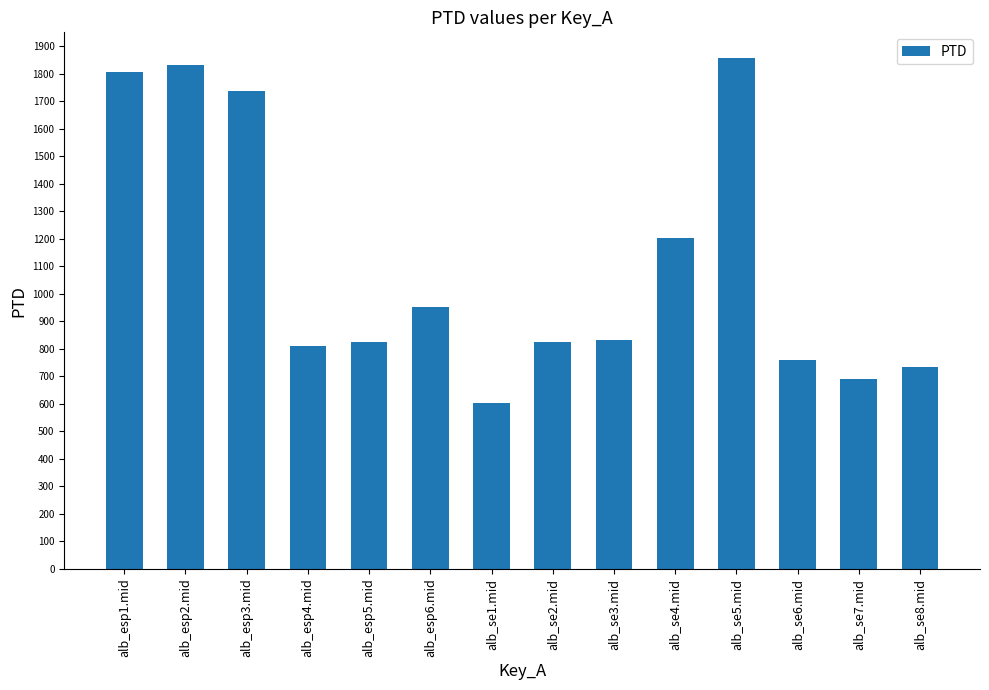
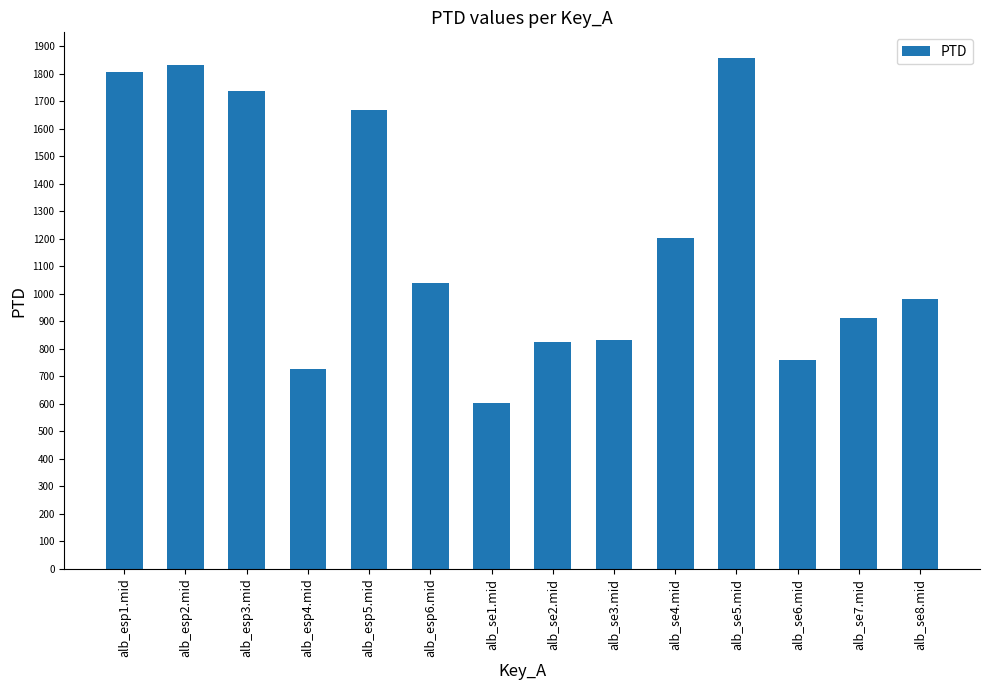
  {
    "alb_esp1.mid": 1800,
    "alb_esp2.mid": 1830,
    "alb_esp3.mid": 1740,
-   "alb_esp4.mid": 810,
-   "alb_esp5.mid": 830,
-   "alb_esp6.mid": 950,
+   "alb_esp4.mid": 730,
+   "alb_esp5.mid": 1670,
+   "alb_esp6.mid": 1040,
    "alb_se1.mid": 600,
    "alb_se2.mid": 830,
    "alb_se3.mid": 830,
    "alb_se4.mid": 1200,
    "alb_se5.mid": 1860,
    "alb_se6.mid": 760,
-   "alb_se7.mid": 690,
-   "alb_se8.mid": 730
+   "alb_se7.mid": 910,
+   "alb_se8.mid": 980
  }
